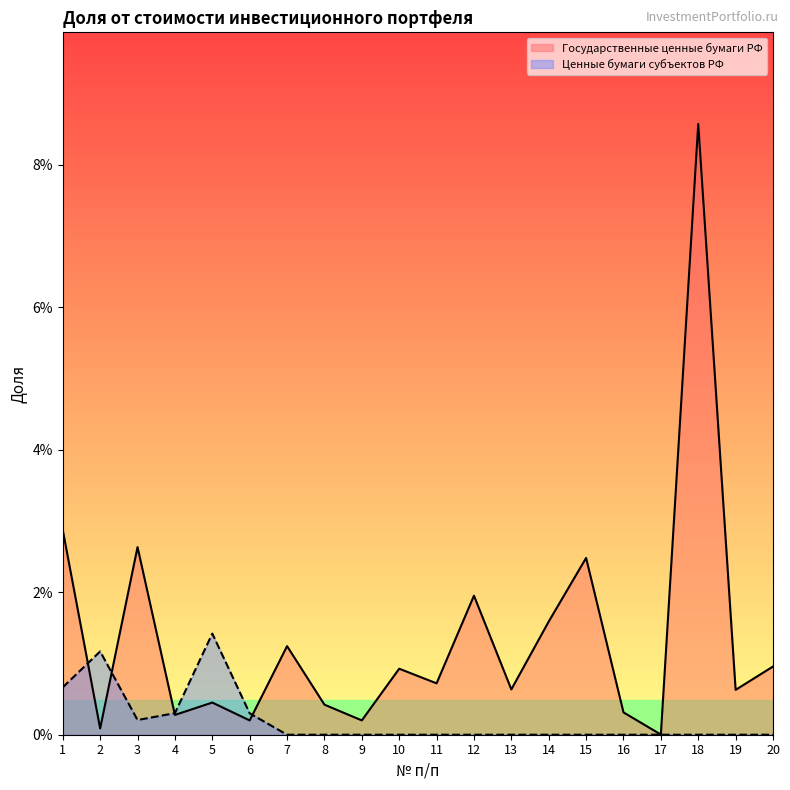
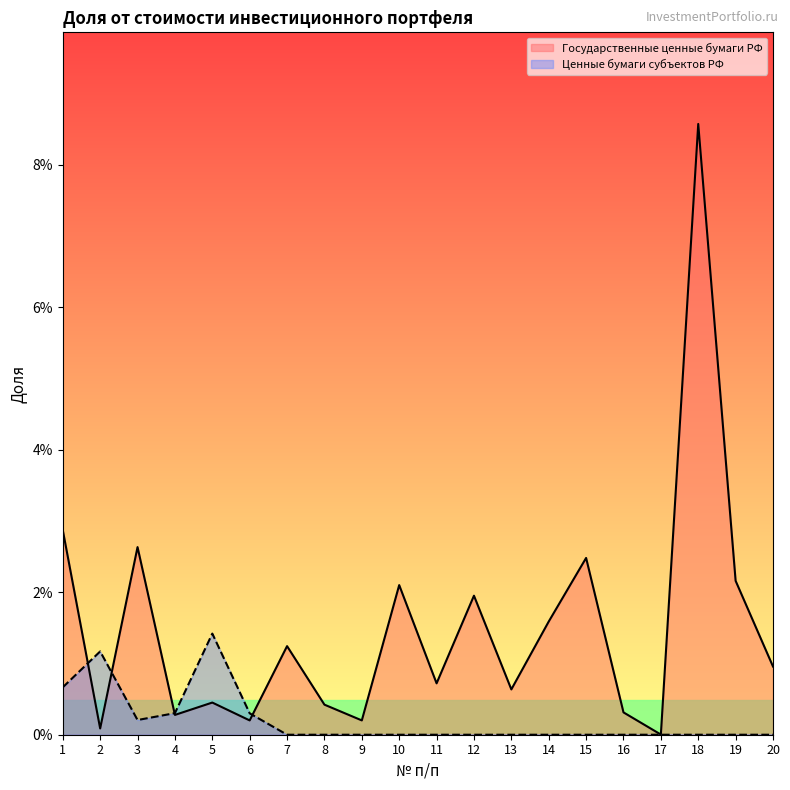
  {
    "Государственные ценные бумаги РФ": {
      "1": "2.9%",
      "3": "2.6%",
      "7": "1.2%",
-     "10": "0.9%",
+     "10": "2.1%",
      "11": "0.7%",
      "12": "2.0%",
      "13": "0.6%",
      "14": "1.6%",
      "15": "2.5%",
      "18": "8.6%",
-     "19": "0.6%",
+     "19": "2.2%",
      "20": "1.0%"
    },
    "Ценные бумаги субъектов РФ": {
      "1": "0.7%",
      "2": "1.2%",
      "5": "1.4%"
    }
  }
